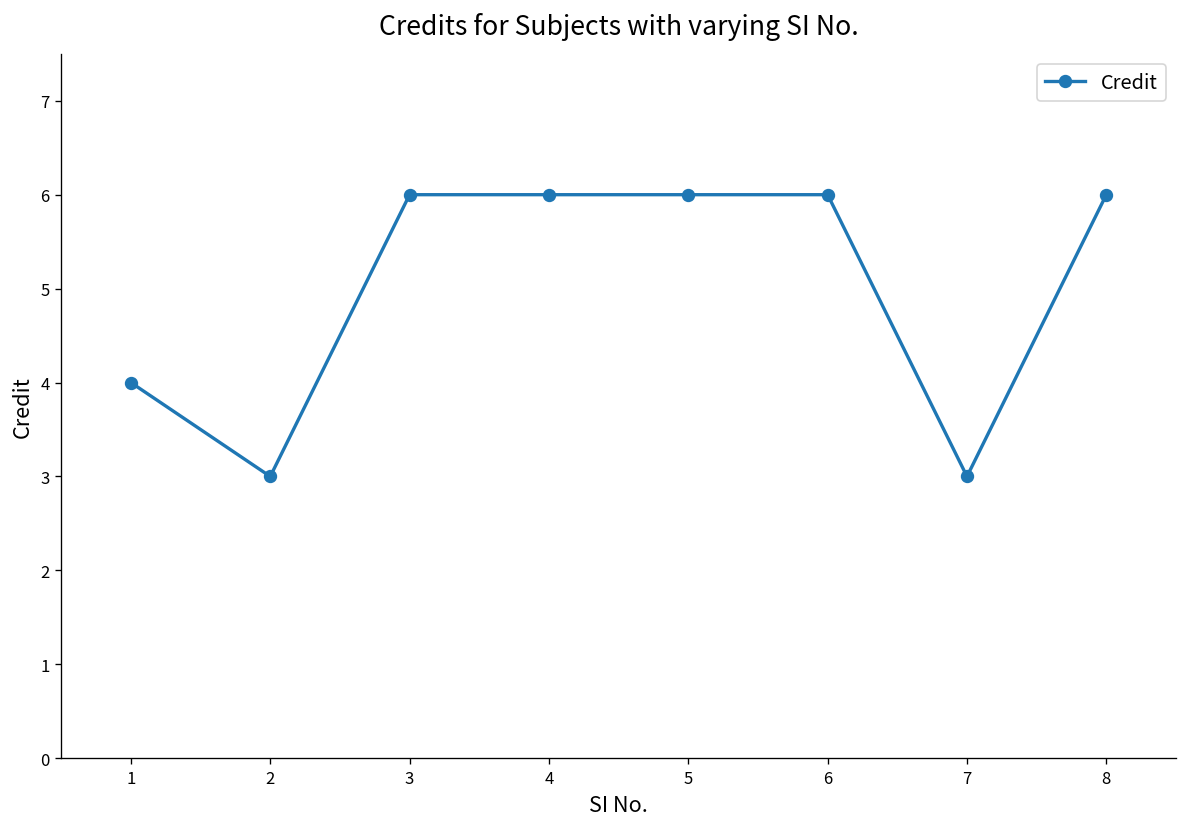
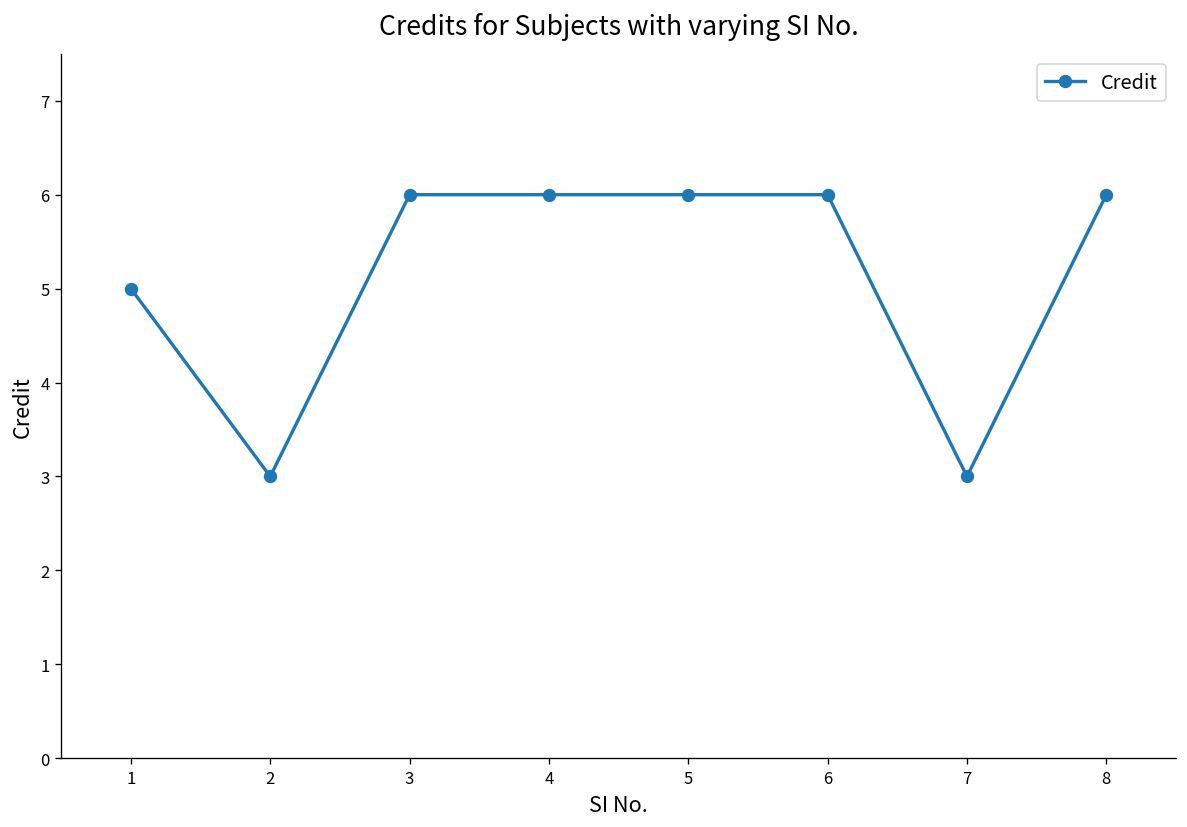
  {
-   "1": 4,
+   "1": 5,
    "2": 3,
    "3": 6,
    "4": 6,
    "5": 6,
    "6": 6,
    "7": 3,
    "8": 6
  }
